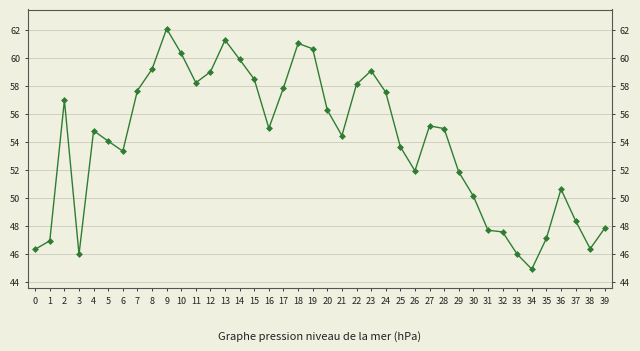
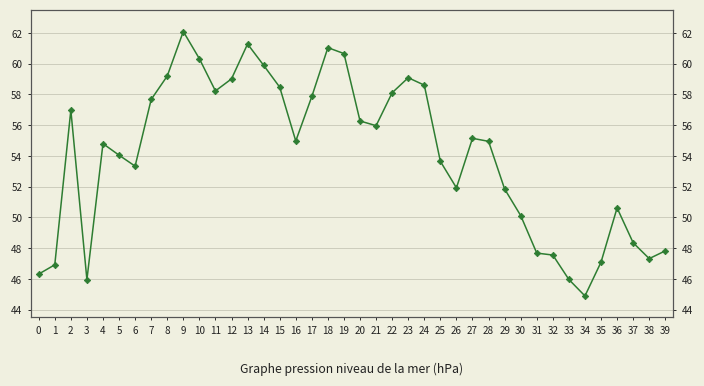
  {
    "0": 46.3,
    "1": 46.9,
    "2": 57.0,
    "3": 45.9,
    "4": 54.8,
    "5": 54.1,
    "6": 53.3,
    "7": 57.7,
    "8": 59.2,
    "9": 62.1,
    "10": 60.3,
    "11": 58.2,
    "12": 59.0,
    "13": 61.3,
    "14": 59.9,
    "15": 58.5,
    "16": 55.0,
    "17": 57.9,
    "18": 61.0,
    "19": 60.7,
    "20": 56.3,
-   "21": 54.4,
+   "21": 56.0,
    "22": 58.1,
    "23": 59.1,
-   "24": 57.6,
+   "24": 58.6,
    "25": 53.6,
    "26": 51.9,
    "27": 55.1,
    "28": 55.0,
    "29": 51.8,
    "30": 50.1,
    "31": 47.7,
    "32": 47.6,
    "33": 46.0,
    "34": 44.9,
    "35": 47.1,
    "36": 50.6,
    "37": 48.4,
-   "38": 46.4,
+   "38": 47.3,
    "39": 47.8
  }
